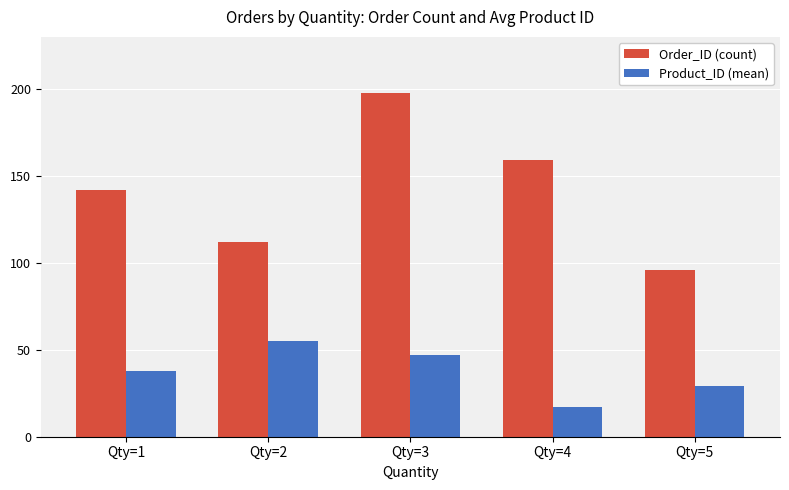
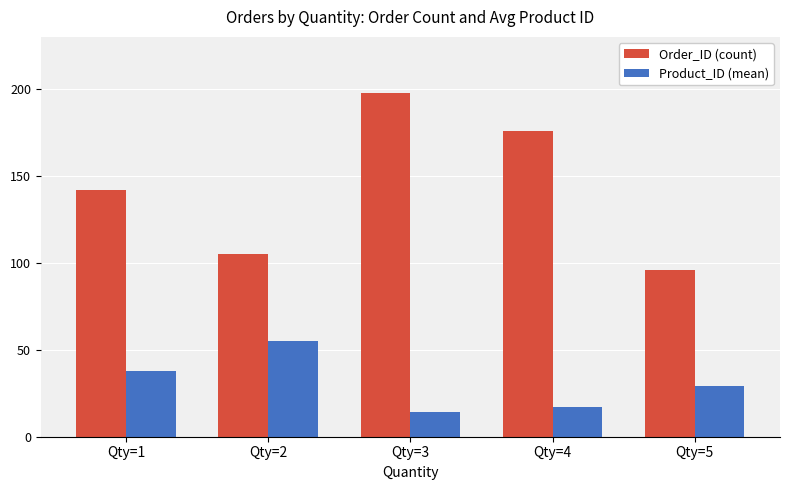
  {
    "Order_ID (count)": {
      "Qty=1": 142,
-     "Qty=2": 112,
+     "Qty=2": 105,
      "Qty=3": 198,
-     "Qty=4": 159,
+     "Qty=4": 176,
      "Qty=5": 96
    },
    "Product_ID (mean)": {
      "Qty=1": 38,
      "Qty=2": 55,
-     "Qty=3": 47,
+     "Qty=3": 14,
      "Qty=4": 17,
      "Qty=5": 29
    }
  }
